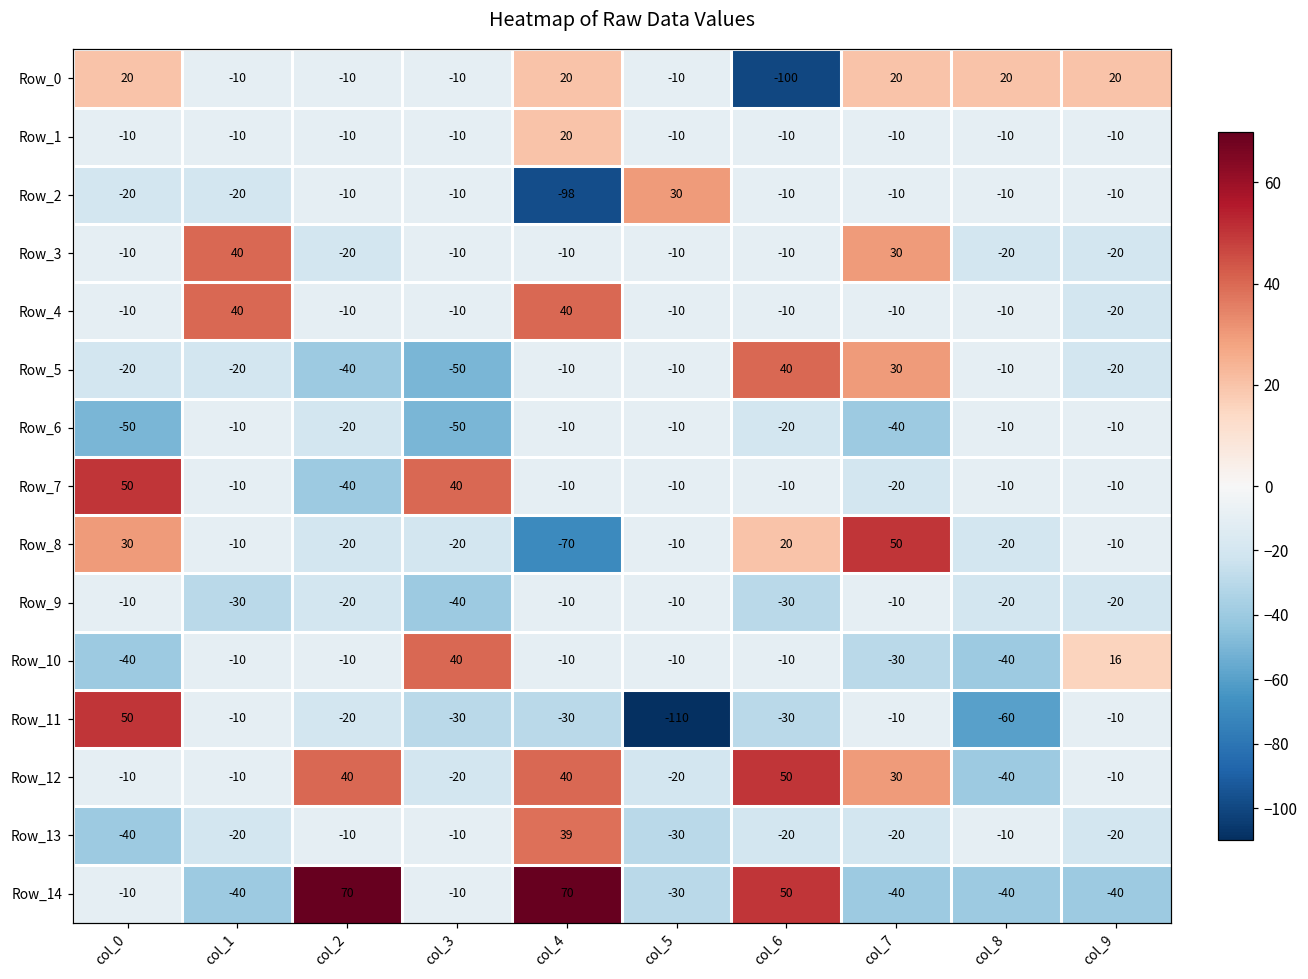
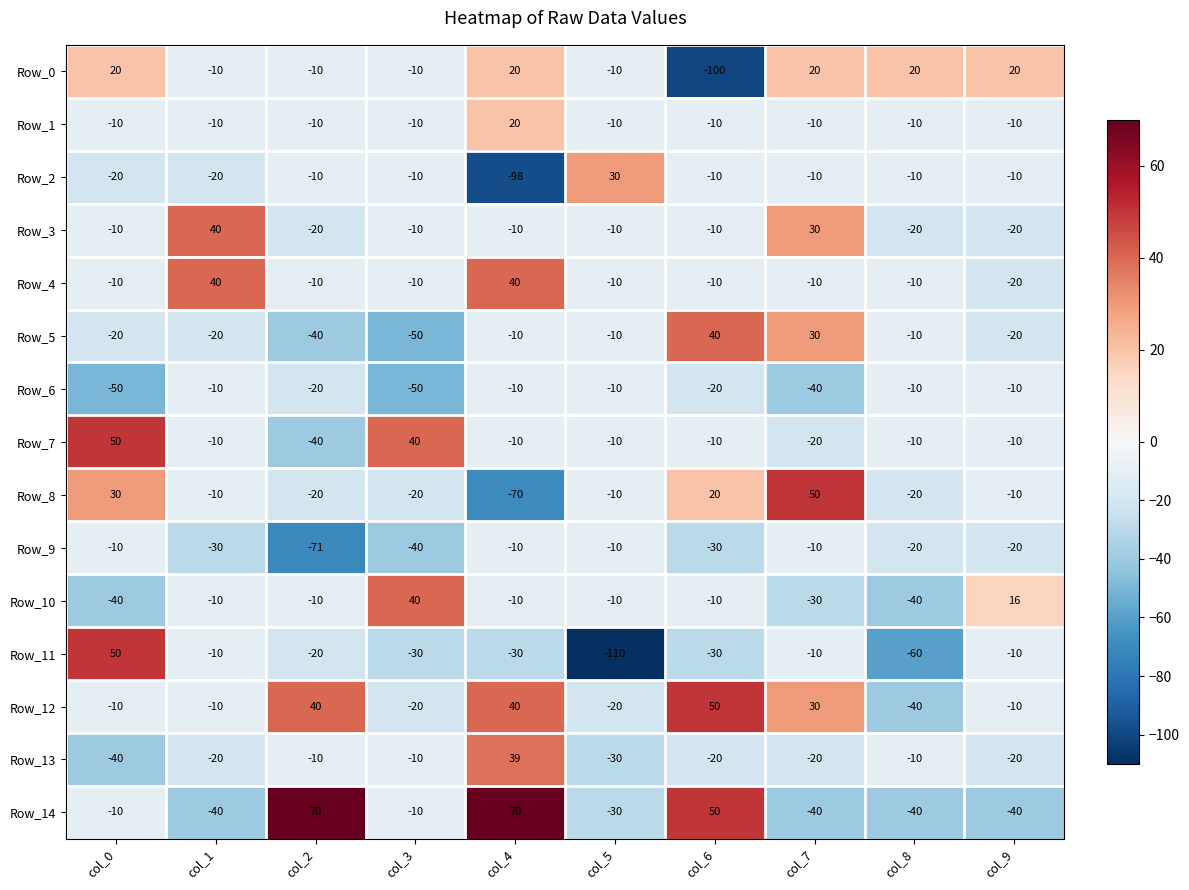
  {
    "Row_0": {
      "col_0": 20,
      "col_1": -10,
      "col_2": -10,
      "col_3": -10,
      "col_4": 20,
      "col_5": -10,
      "col_6": -100,
      "col_7": 20,
      "col_8": 20,
      "col_9": 20
    },
    "Row_1": {
      "col_0": -10,
      "col_1": -10,
      "col_2": -10,
      "col_3": -10,
      "col_4": 20,
      "col_5": -10,
      "col_6": -10,
      "col_7": -10,
      "col_8": -10,
      "col_9": -10
    },
    "Row_2": {
      "col_0": -20,
      "col_1": -20,
      "col_2": -10,
      "col_3": -10,
      "col_4": -98,
      "col_5": 30,
      "col_6": -10,
      "col_7": -10,
      "col_8": -10,
      "col_9": -10
    },
    "Row_3": {
      "col_0": -10,
      "col_1": 40,
      "col_2": -20,
      "col_3": -10,
      "col_4": -10,
      "col_5": -10,
      "col_6": -10,
      "col_7": 30,
      "col_8": -20,
      "col_9": -20
    },
    "Row_4": {
      "col_0": -10,
      "col_1": 40,
      "col_2": -10,
      "col_3": -10,
      "col_4": 40,
      "col_5": -10,
      "col_6": -10,
      "col_7": -10,
      "col_8": -10,
      "col_9": -20
    },
    "Row_5": {
      "col_0": -20,
      "col_1": -20,
      "col_2": -40,
      "col_3": -50,
      "col_4": -10,
      "col_5": -10,
      "col_6": 40,
      "col_7": 30,
      "col_8": -10,
      "col_9": -20
    },
    "Row_6": {
      "col_0": -50,
      "col_1": -10,
      "col_2": -20,
      "col_3": -50,
      "col_4": -10,
      "col_5": -10,
      "col_6": -20,
      "col_7": -40,
      "col_8": -10,
      "col_9": -10
    },
    "Row_7": {
      "col_0": 50,
      "col_1": -10,
      "col_2": -40,
      "col_3": 40,
      "col_4": -10,
      "col_5": -10,
      "col_6": -10,
      "col_7": -20,
      "col_8": -10,
      "col_9": -10
    },
    "Row_8": {
      "col_0": 30,
      "col_1": -10,
      "col_2": -20,
      "col_3": -20,
      "col_4": -70,
      "col_5": -10,
      "col_6": 20,
      "col_7": 50,
      "col_8": -20,
      "col_9": -10
    },
    "Row_9": {
      "col_0": -10,
      "col_1": -30,
-     "col_2": -20,
+     "col_2": -71,
      "col_3": -40,
      "col_4": -10,
      "col_5": -10,
      "col_6": -30,
      "col_7": -10,
      "col_8": -20,
      "col_9": -20
    },
    "Row_10": {
      "col_0": -40,
      "col_1": -10,
      "col_2": -10,
      "col_3": 40,
      "col_4": -10,
      "col_5": -10,
      "col_6": -10,
      "col_7": -30,
      "col_8": -40,
      "col_9": 16
    },
    "Row_11": {
      "col_0": 50,
      "col_1": -10,
      "col_2": -20,
      "col_3": -30,
      "col_4": -30,
      "col_5": -110,
      "col_6": -30,
      "col_7": -10,
      "col_8": -60,
      "col_9": -10
    },
    "Row_12": {
      "col_0": -10,
      "col_1": -10,
      "col_2": 40,
      "col_3": -20,
      "col_4": 40,
      "col_5": -20,
      "col_6": 50,
      "col_7": 30,
      "col_8": -40,
      "col_9": -10
    },
    "Row_13": {
      "col_0": -40,
      "col_1": -20,
      "col_2": -10,
      "col_3": -10,
      "col_4": 39,
      "col_5": -30,
      "col_6": -20,
      "col_7": -20,
      "col_8": -10,
      "col_9": -20
    },
    "Row_14": {
      "col_0": -10,
      "col_1": -40,
      "col_2": 70,
      "col_3": -10,
      "col_4": 70,
      "col_5": -30,
      "col_6": 50,
      "col_7": -40,
      "col_8": -40,
      "col_9": -40
    }
  }
